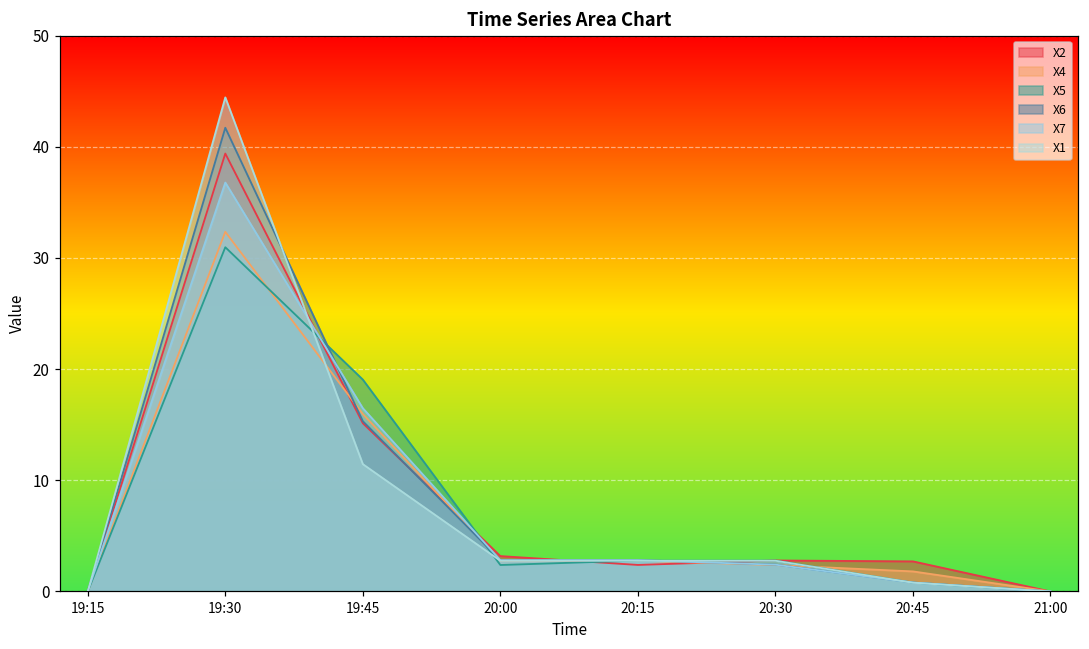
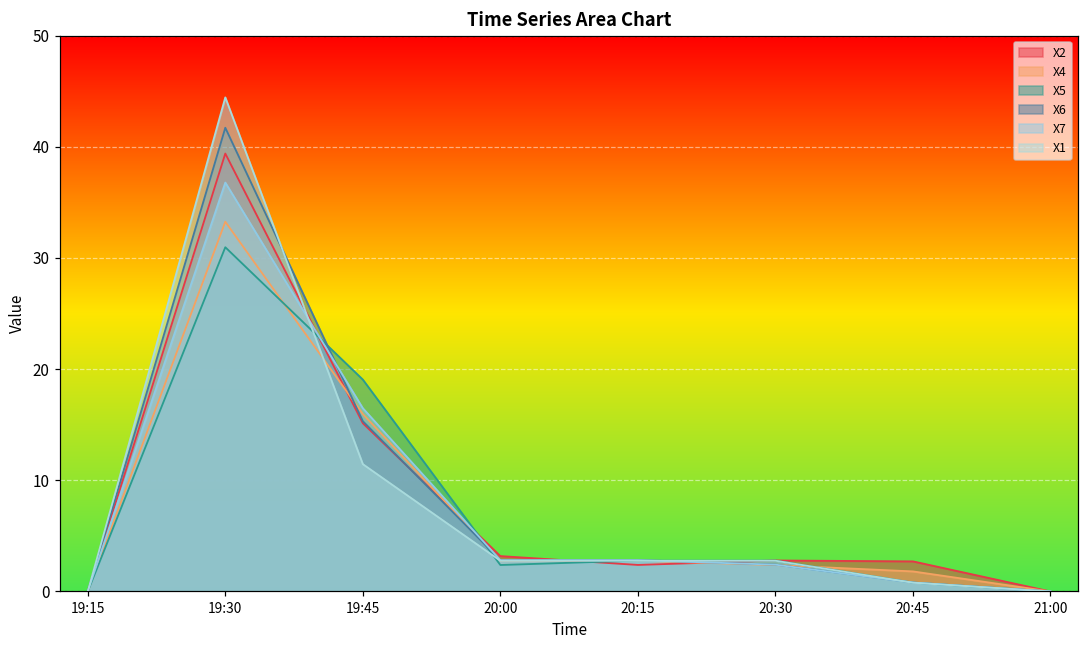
  {
    "X2": {
      "19:30": 39.4,
      "20:00": 3.2,
      "20:15": 2.4,
      "20:45": 2.7
    },
    "X4": {
-     "19:30": 32.3,
+     "19:30": 33.3,
      "19:45": 16.0,
      "20:45": 1.8
    }
  }
